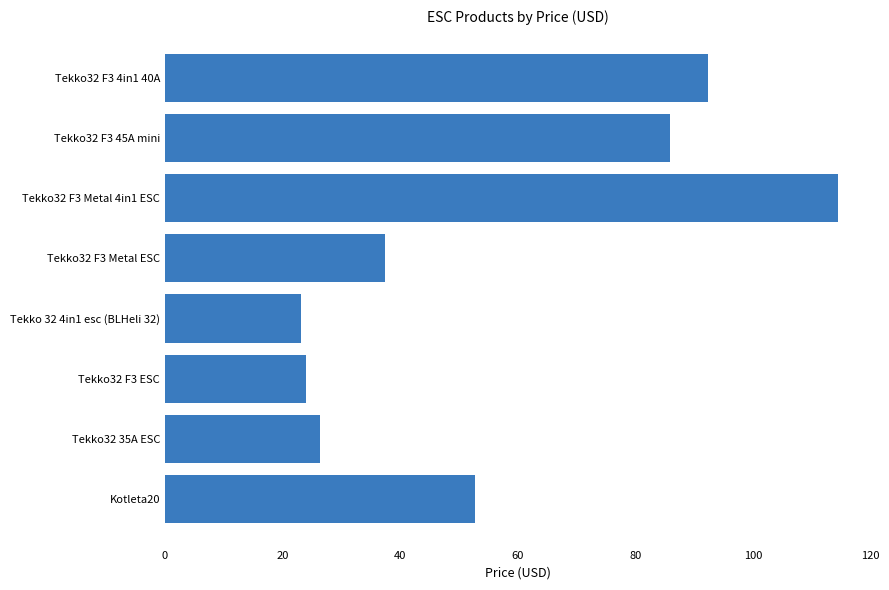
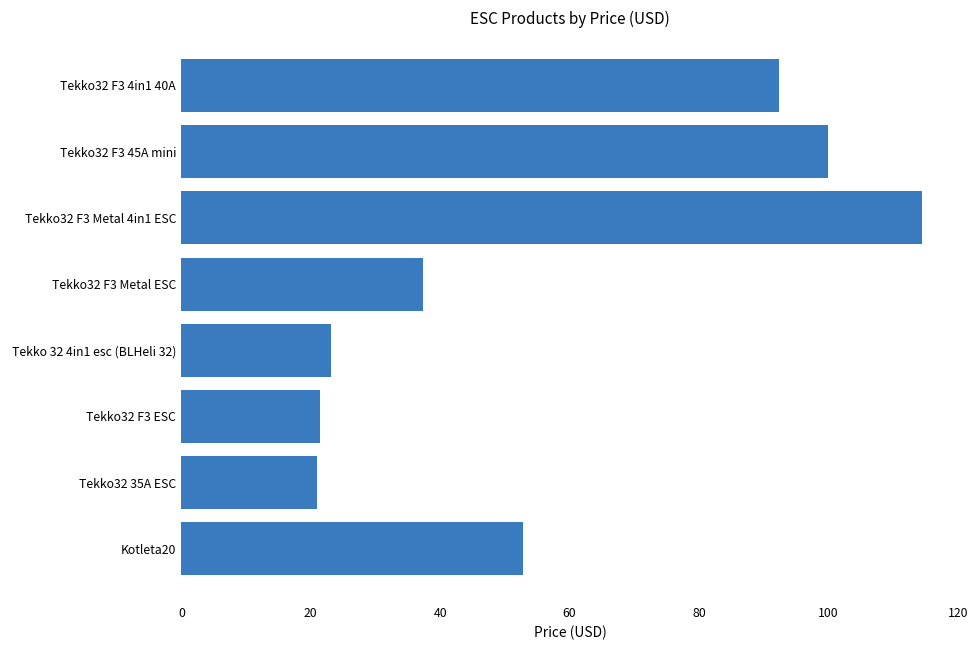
  {
    "Tekko32 F3 4in1 40A": 92,
-   "Tekko32 F3 45A mini": 86,
+   "Tekko32 F3 45A mini": 100,
    "Tekko32 F3 Metal 4in1 ESC": 114,
    "Tekko32 F3 Metal ESC": 37,
    "Tekko 32 4in1 esc (BLHeli 32)": 23,
-   "Tekko32 F3 ESC": 24,
-   "Tekko32 35A ESC": 26,
+   "Tekko32 F3 ESC": 21,
+   "Tekko32 35A ESC": 21,
    "Kotleta20": 53
  }
